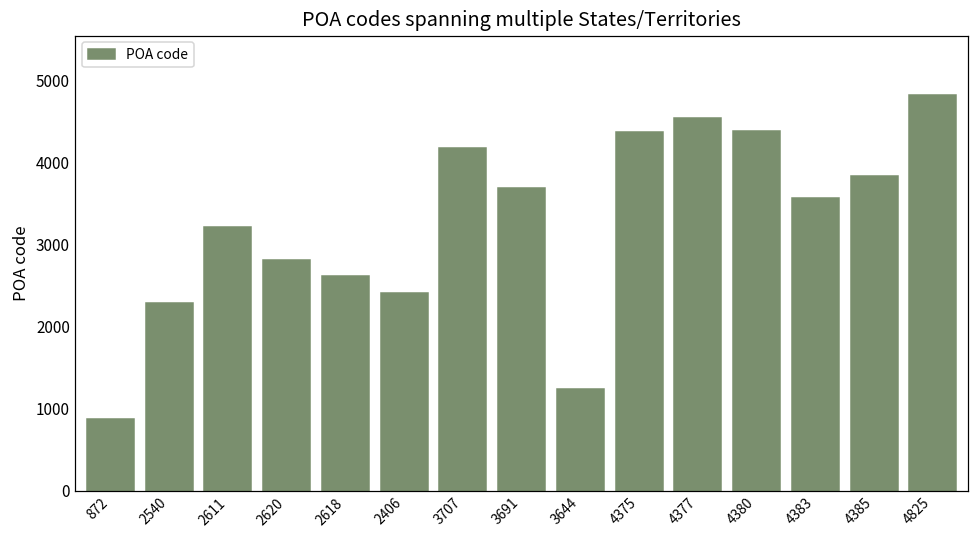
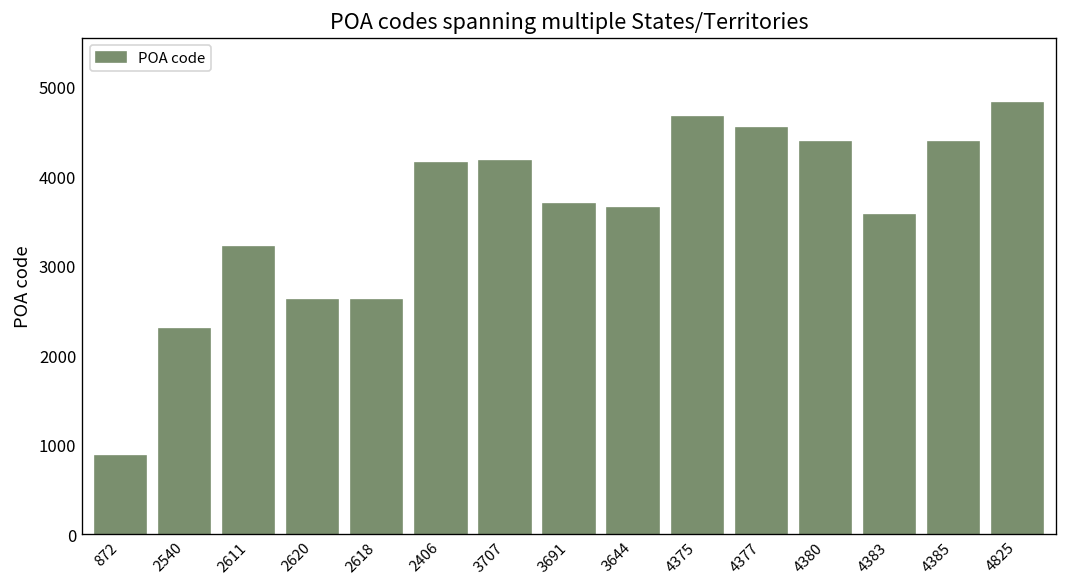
  {
    "872": 900,
    "2540": 2300,
    "2611": 3200,
-   "2620": 2800,
+   "2620": 2600,
    "2618": 2600,
-   "2406": 2400,
+   "2406": 4200,
    "3707": 4200,
    "3691": 3700,
-   "3644": 1200,
-   "4375": 4400,
+   "3644": 3600,
+   "4375": 4700,
    "4377": 4500,
    "4380": 4400,
    "4383": 3600,
-   "4385": 3800,
+   "4385": 4400,
    "4825": 4800
  }
